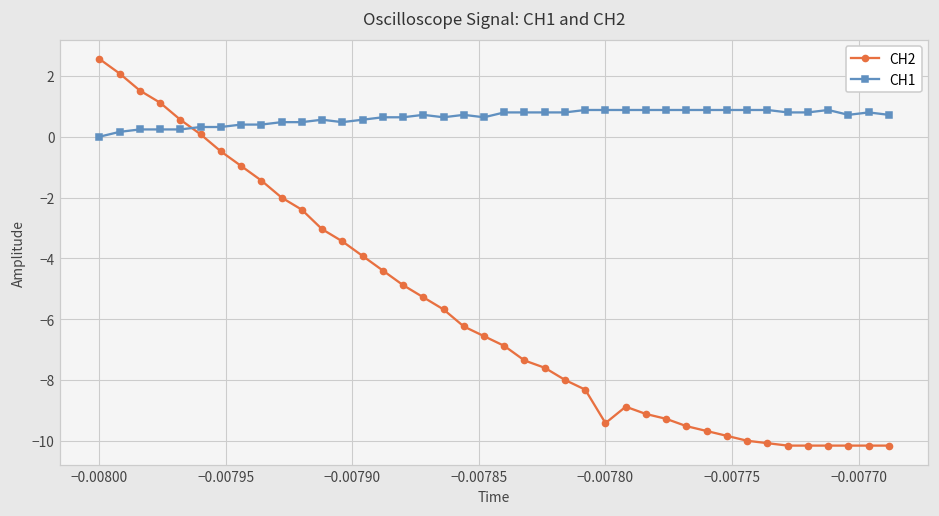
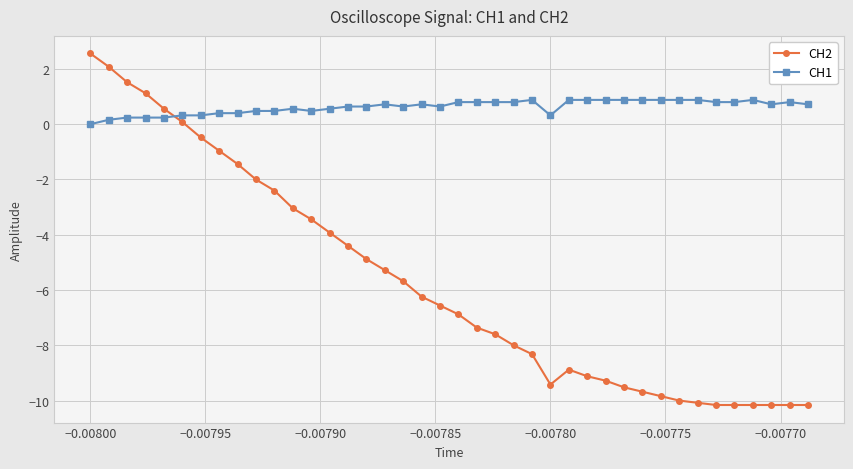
  {
    "CH2": {
      "−0.00800": 2.6,
      "−0.00780": -9.4
    },
    "CH1": {
      "−0.00800": 0.0,
-     "−0.00780": 0.9
+     "−0.00780": 0.3
    }
  }
